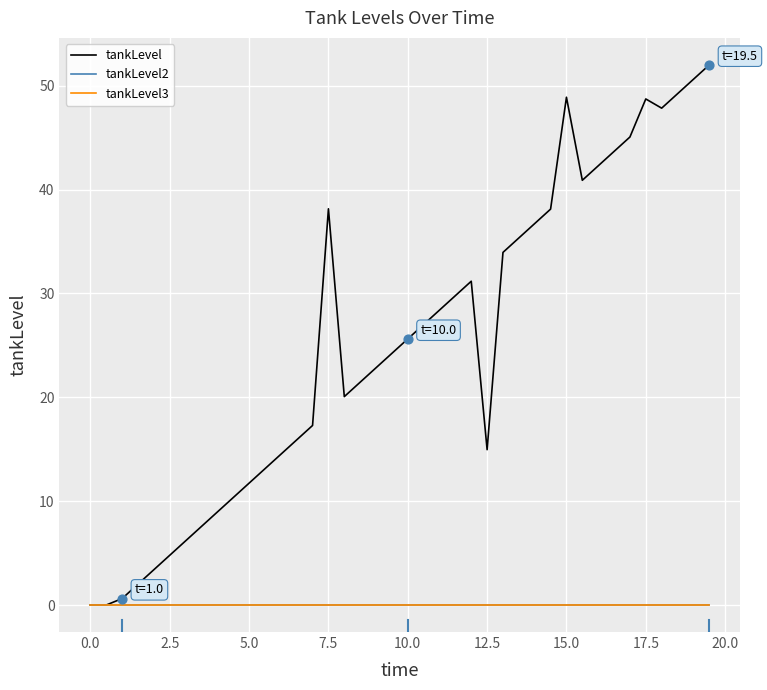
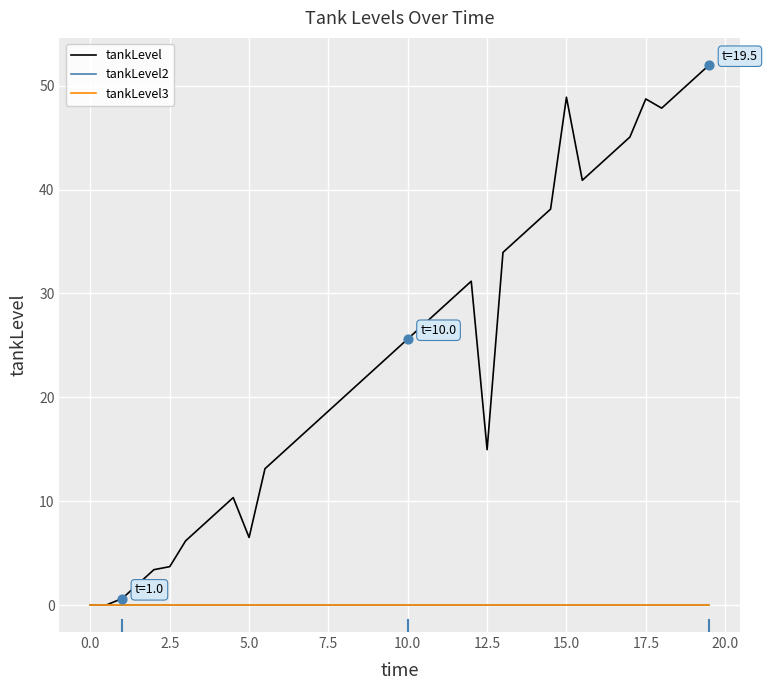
  {
    "tankLevel": {
-     "2.5": 4.8,
-     "5.0": 11.7,
-     "7.5": 38.2,
+     "2.5": 3.7,
+     "5.0": 6.5,
+     "7.5": 18.7,
      "12.5": 15.0,
      "15.0": 48.9,
      "17.5": 48.7
    },
    "tankLevel3": {
      "2.5": 0.0,
      "5.0": 0.0,
      "7.5": 0.0,
      "10.0": 0.0,
      "12.5": 0.0,
      "15.0": 0.0,
      "17.5": 0.0
    }
  }
